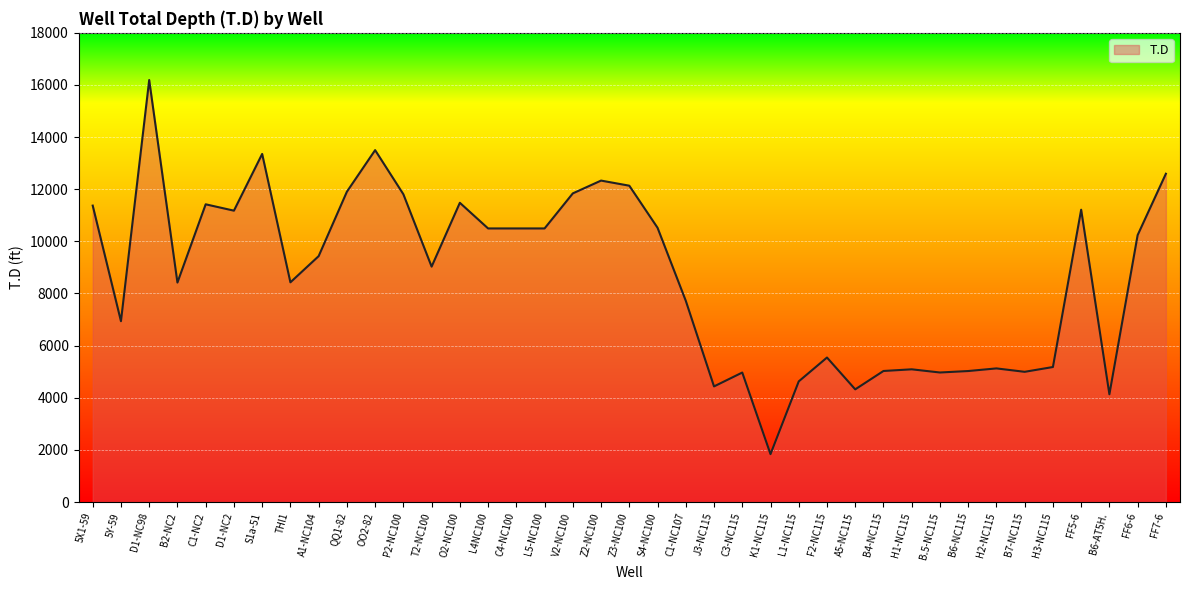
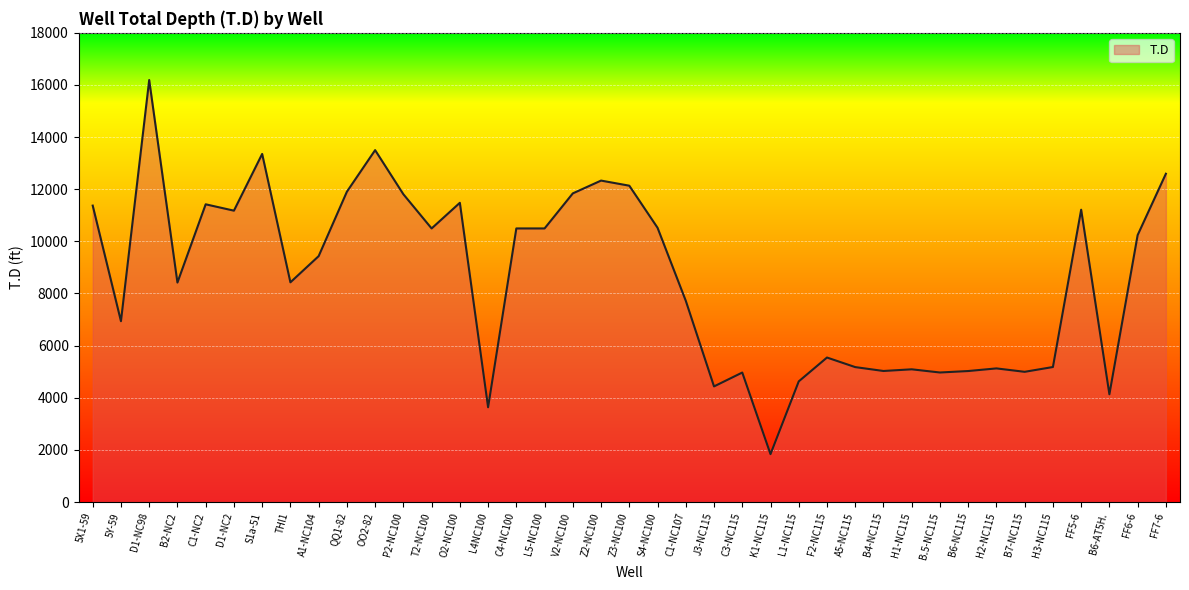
  {
    "5X1-59": 11400,
    "5Y-59": 6900,
    "D1-NC98": 16200,
    "B2-NC2": 8400,
    "C1-NC2": 11400,
    "D1-NC2": 11200,
    "S1a-51": 13400,
    "THl1": 8400,
    "A1-NC104": 9400,
    "QQ1-82": 11900,
    "OO2-82": 13500,
    "P2-NC100": 11800,
-   "T2-NC100": 9000,
+   "T2-NC100": 10500,
    "O2-NC100": 11500,
-   "L4NC100": 10500,
+   "L4NC100": 3600,
    "C4-NC100": 10500,
    "L5-NC100": 10500,
    "V2-NC100": 11800,
    "Z2-NC100": 12300,
    "Z3-NC100": 12100,
    "S4-NC100": 10500,
    "C1-NC107": 7700,
    "J3-NC115": 4400,
    "C3-NC115": 5000,
    "K1-NC115": 1800,
    "L1-NC115": 4600,
    "F2-NC115": 5500,
-   "A5-NC115": 4300,
+   "A5-NC115": 5200,
    "B4-NC115": 5000,
    "H1-NC115": 5100,
    "B.5-NC115": 5000,
    "B6-NC115": 5000,
    "H2-NC115": 5100,
    "B7-NC115": 5000,
    "H3-NC115": 5200,
    "FF5-6": 11200,
    "B6-AT5H.": 4100,
    "FF6-6": 10200,
    "FF7-6": 12600
  }
